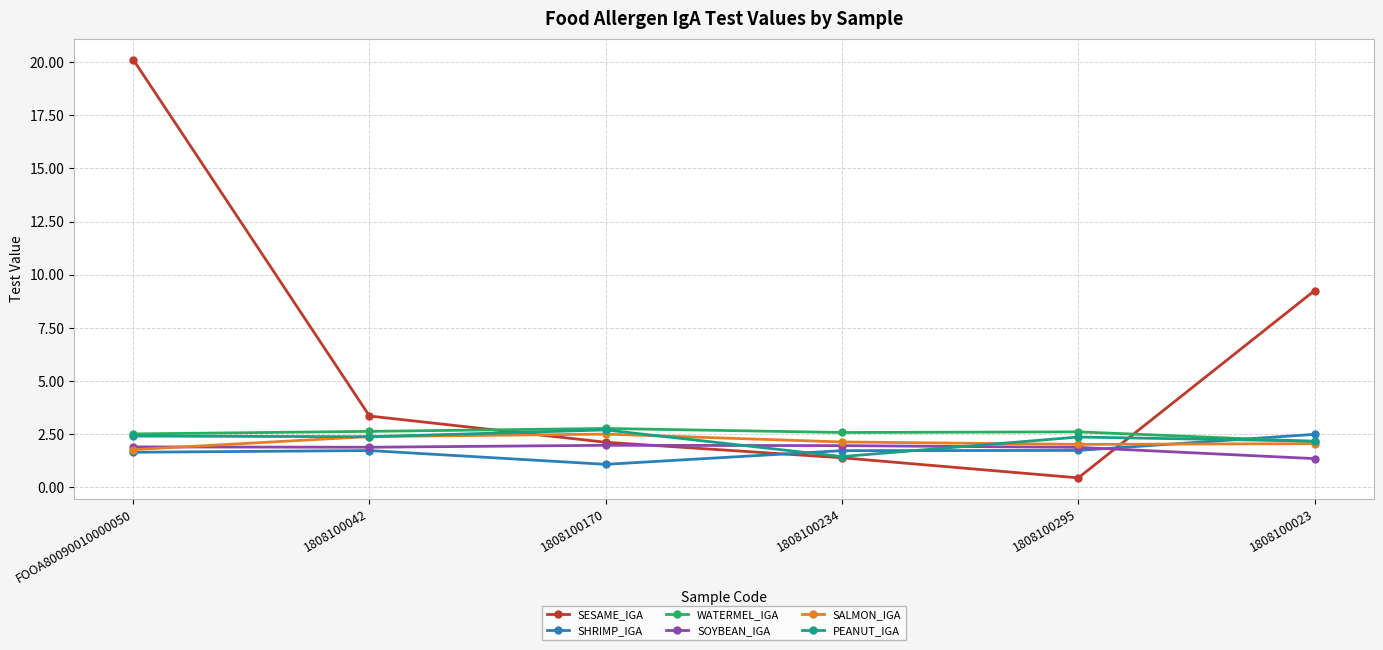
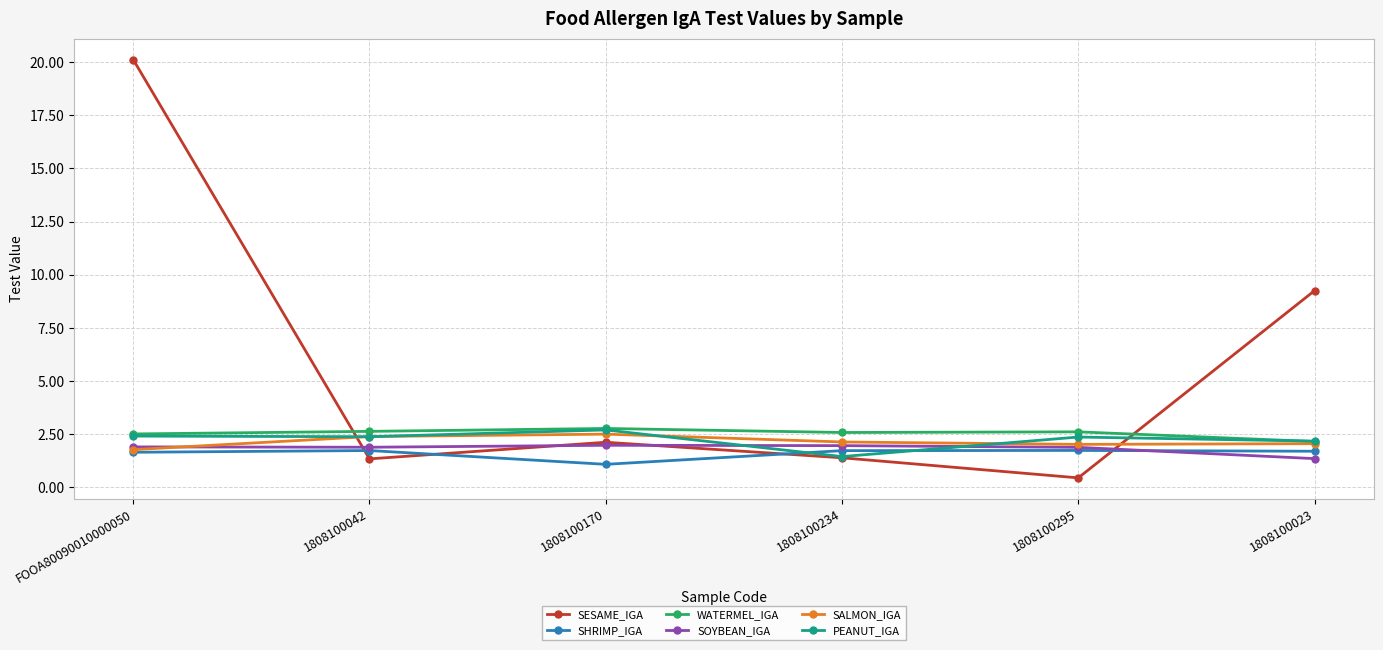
  {
    "SESAME_IGA": {
      "FOOA80090010000050": 20.1,
-     "1808100042": 3.4,
+     "1808100042": 1.3,
      "1808100170": 2.1,
      "1808100295": 0.5,
      "1808100023": 9.3
    },
    "SHRIMP_IGA": {
      "FOOA80090010000050": 1.7,
      "1808100042": 1.7,
      "1808100170": 1.1,
      "1808100234": 1.7,
      "1808100295": 1.7,
-     "1808100023": 2.5
+     "1808100023": 1.7
    },
    "SOYBEAN_IGA": {
      "FOOA80090010000050": 1.9,
      "1808100042": 1.9,
      "1808100170": 2.0,
      "1808100234": 2.0,
      "1808100295": 1.9,
      "1808100023": 1.4
    },
    "SALMON_IGA": {
      "FOOA80090010000050": 1.8,
      "1808100170": 2.5,
      "1808100234": 2.1,
      "1808100295": 2.0
    }
  }
